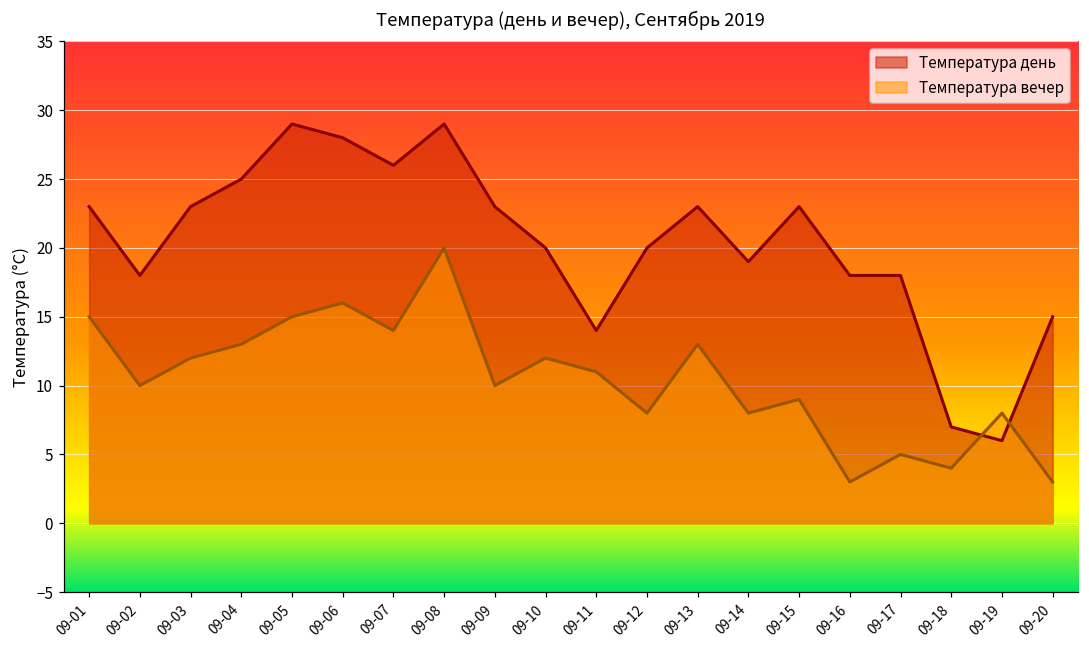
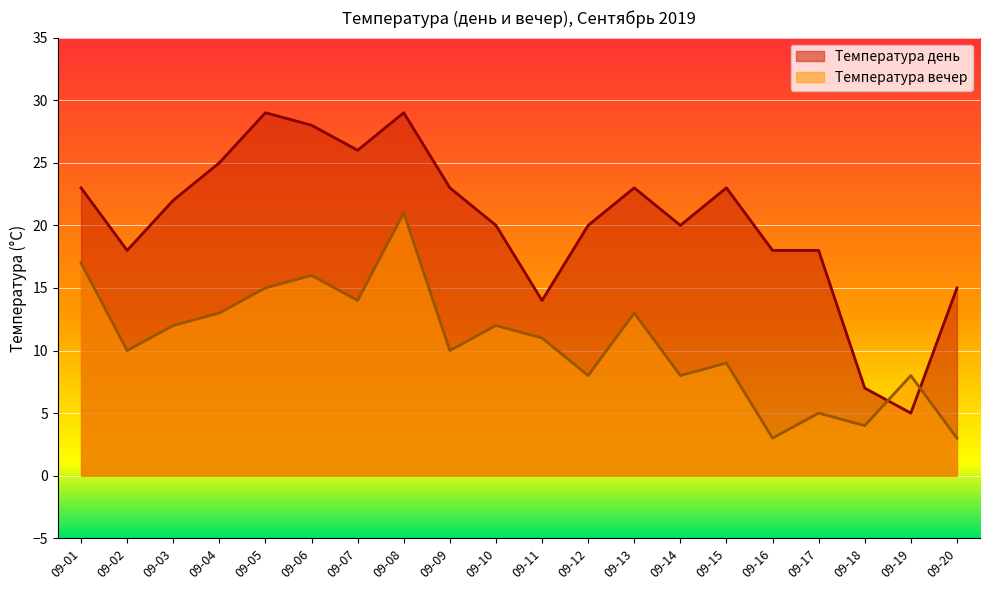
  {
    "Температура день": {
      "09-01": 23,
      "09-02": 18,
-     "09-03": 23,
+     "09-03": 22,
      "09-04": 25,
      "09-05": 29,
      "09-06": 28,
      "09-07": 26,
      "09-08": 29,
      "09-09": 23,
      "09-10": 20,
      "09-11": 14,
      "09-12": 20,
      "09-13": 23,
-     "09-14": 19,
+     "09-14": 20,
      "09-15": 23,
      "09-16": 18,
      "09-17": 18,
      "09-18": 7,
-     "09-19": 6,
+     "09-19": 5,
      "09-20": 15
    },
    "Температура вечер": {
-     "09-01": 15,
+     "09-01": 17,
      "09-02": 10,
      "09-03": 12,
      "09-04": 13,
      "09-05": 15,
      "09-06": 16,
      "09-07": 14,
-     "09-08": 20,
+     "09-08": 21,
      "09-09": 10,
      "09-10": 12,
      "09-11": 11,
      "09-12": 8,
      "09-13": 13,
      "09-14": 8,
      "09-15": 9,
      "09-16": 3,
      "09-17": 5,
      "09-18": 4,
      "09-19": 8,
      "09-20": 3
    }
  }
